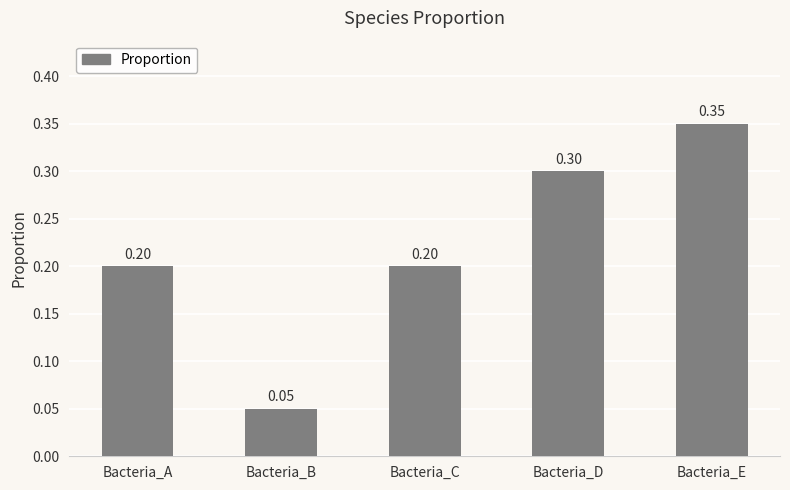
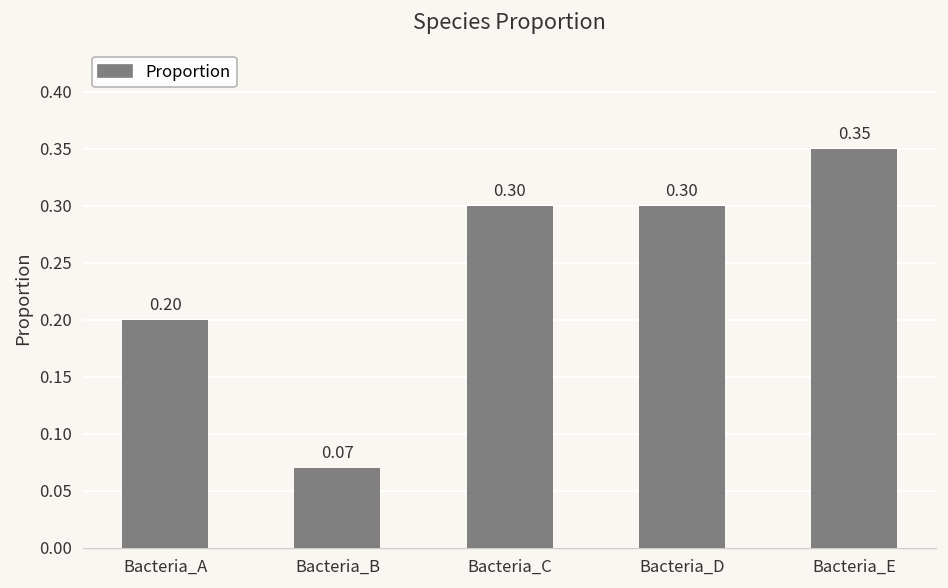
  {
    "Bacteria_A": 0.20,
-   "Bacteria_B": 0.05,
-   "Bacteria_C": 0.20,
+   "Bacteria_B": 0.07,
+   "Bacteria_C": 0.30,
    "Bacteria_D": 0.30,
    "Bacteria_E": 0.35
  }
